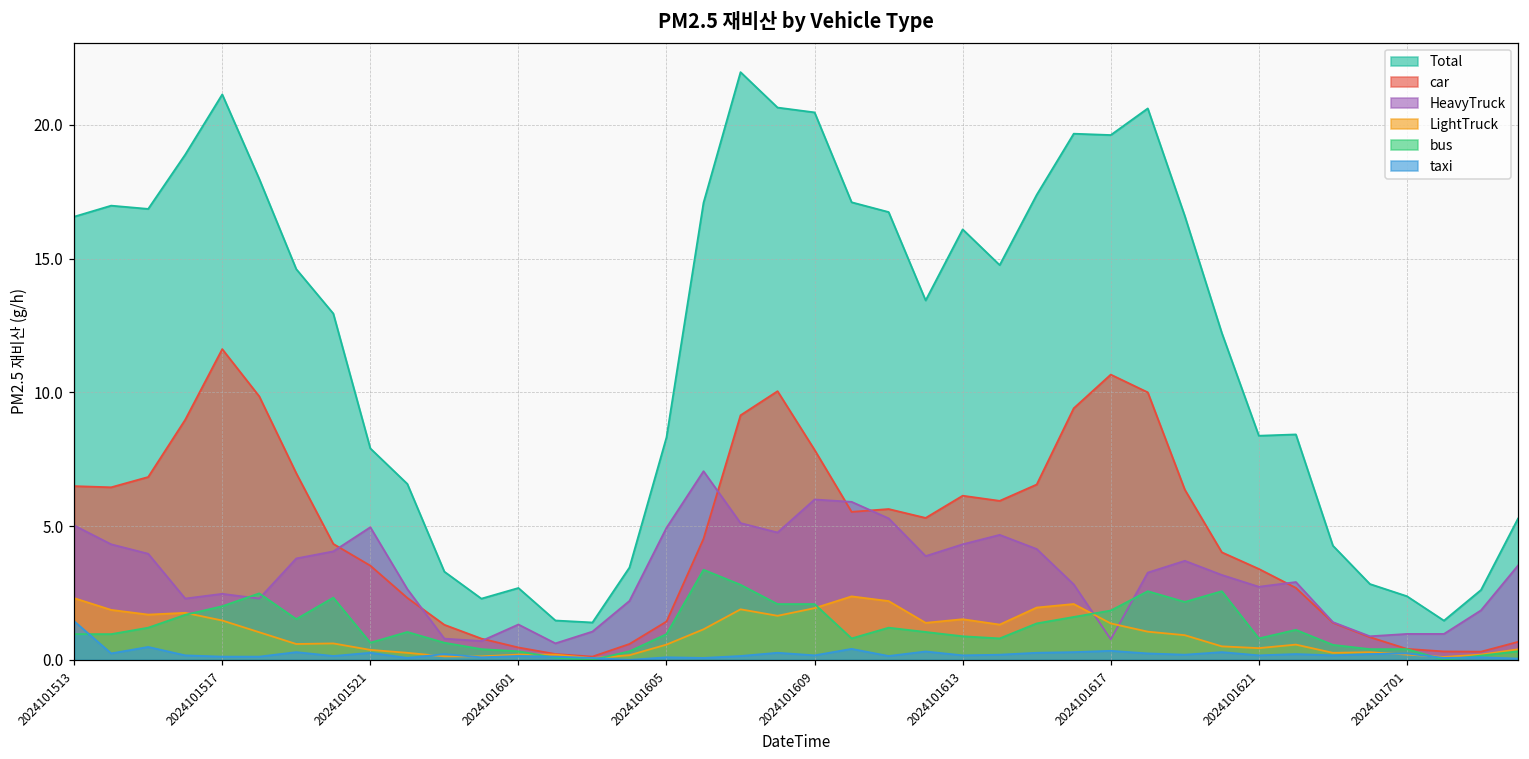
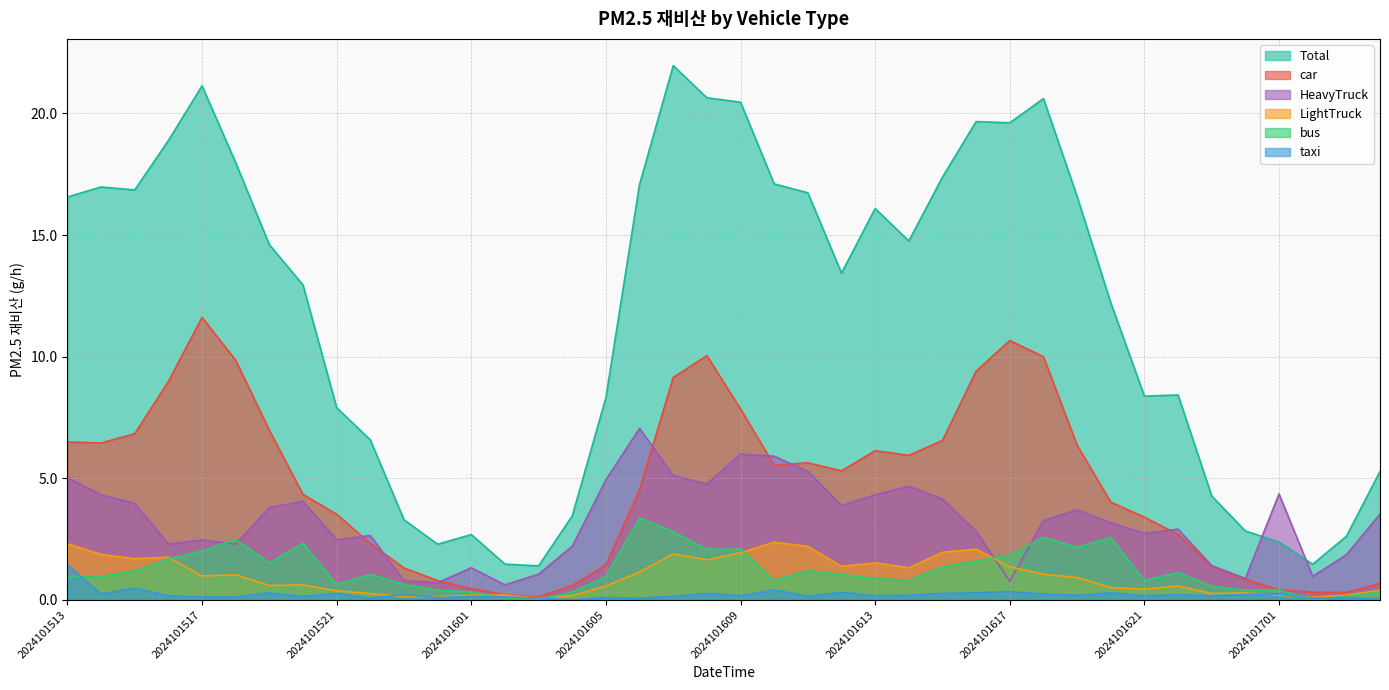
  {
    "car": {
      "2024101513": 6.5,
      "2024101517": 11.6,
      "2024101521": 3.5,
      "2024101601": 0.5,
      "2024101605": 1.4,
      "2024101609": 7.8,
      "2024101613": 6.1,
      "2024101617": 10.7,
      "2024101621": 3.4
    },
    "HeavyTruck": {
      "2024101513": 5.0,
      "2024101517": 2.5,
-     "2024101521": 5.0,
+     "2024101521": 2.5,
      "2024101601": 1.3,
      "2024101605": 4.9,
      "2024101609": 6.0,
      "2024101613": 4.3,
      "2024101617": 0.8,
      "2024101621": 2.7,
-     "2024101701": 1.0
+     "2024101701": 4.4
    },
    "LightTruck": {
      "2024101513": 2.3,
-     "2024101517": 1.5,
+     "2024101517": 1.0,
      "2024101521": 0.4,
      "2024101605": 0.6,
      "2024101609": 1.9,
      "2024101613": 1.5,
      "2024101617": 1.4,
      "2024101621": 0.4
    },
    "taxi": {
      "2024101513": 1.4,
      "2024101517": 0.1,
      "2024101521": 0.3,
      "2024101605": 0.1,
      "2024101609": 0.2,
      "2024101613": 0.2,
      "2024101617": 0.3,
      "2024101621": 0.2
    }
  }
